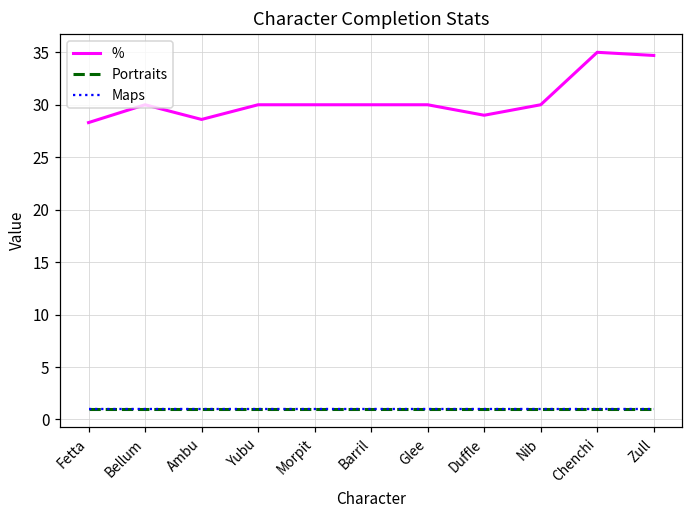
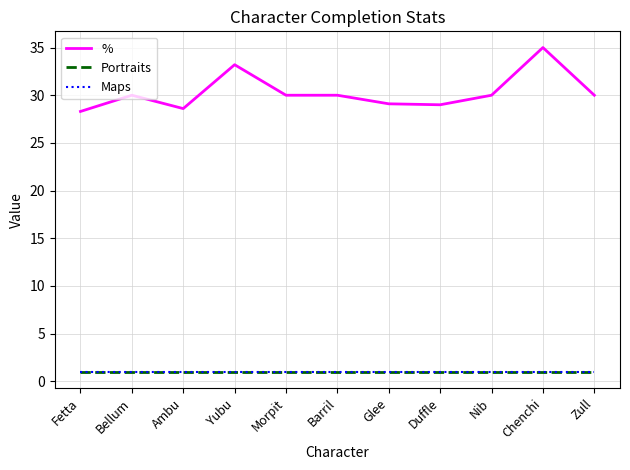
  {
    "%": {
      "Fetta": 28,
      "Ambu": 29,
-     "Yubu": 30,
+     "Yubu": 33,
      "Morpit": 30,
      "Barril": 30,
-     "Glee": 30,
+     "Glee": 29,
      "Duffle": 29,
      "Nib": 30,
      "Chenchi": 35,
-     "Zull": 35
+     "Zull": 30
    },
    "Maps": {
      "Fetta": 1,
      "Bellum": 1,
      "Ambu": 1,
      "Yubu": 1,
      "Morpit": 1,
      "Barril": 1,
      "Glee": 1,
      "Duffle": 1,
      "Nib": 1,
      "Chenchi": 1,
      "Zull": 1
    }
  }
